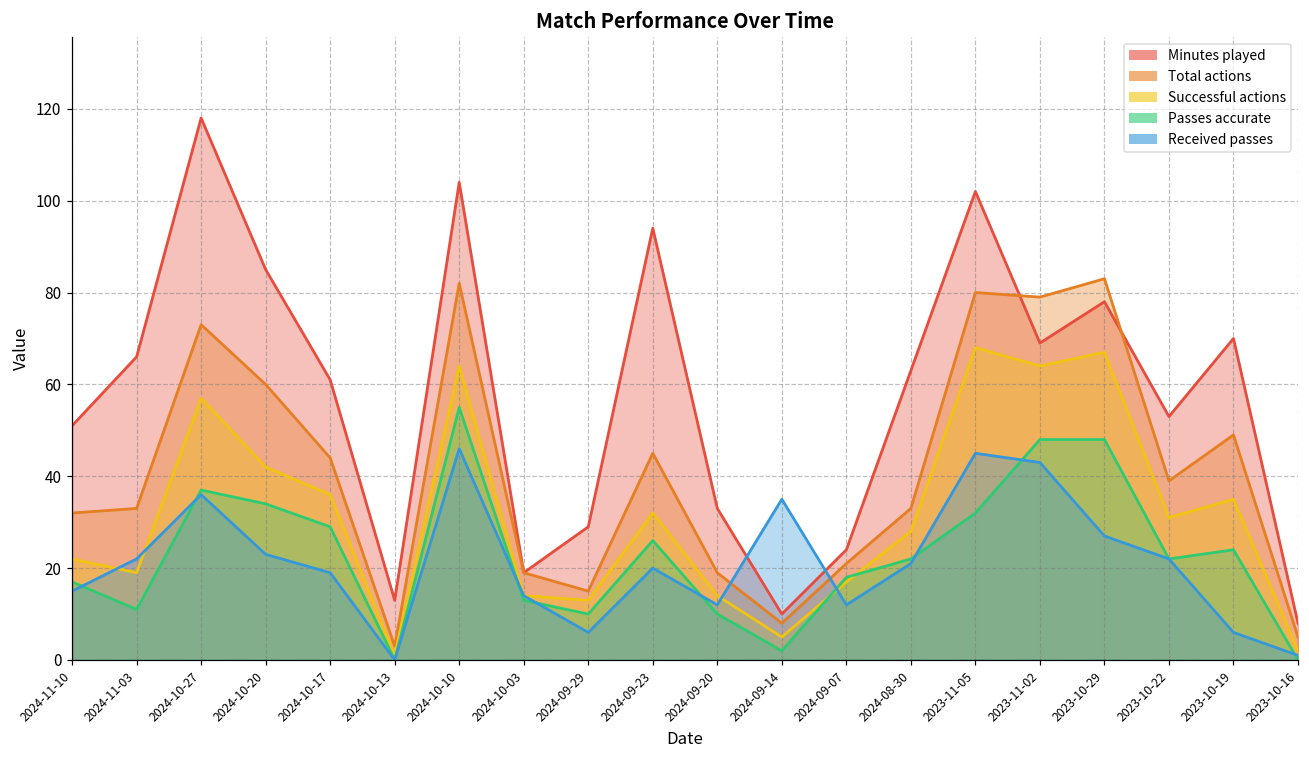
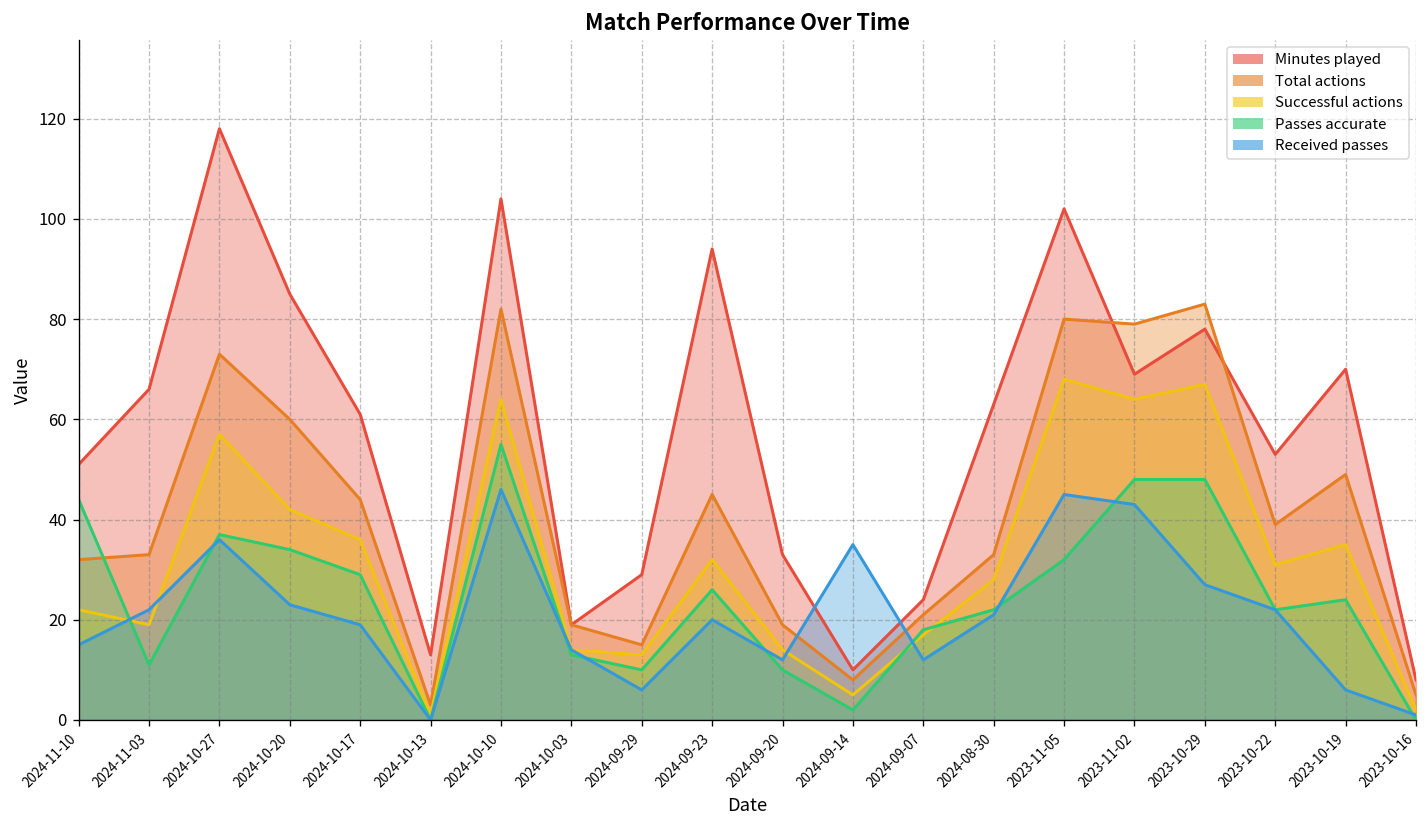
  {
    "Passes accurate": {
-     "2024-11-10": 17,
+     "2024-11-10": 44,
      "2024-11-03": 11,
      "2024-10-27": 37,
      "2024-10-20": 34,
      "2024-10-17": 29,
      "2024-10-10": 55,
      "2024-10-03": 13,
      "2024-09-29": 10,
      "2024-09-23": 26,
      "2024-09-20": 10,
      "2024-09-14": 2,
      "2024-09-07": 18,
      "2024-08-30": 22,
      "2023-11-05": 32,
      "2023-11-02": 48,
      "2023-10-29": 48,
      "2023-10-19": 24,
      "2023-10-16": 0
    },
    "Received passes": {
      "2024-11-10": 15,
      "2024-11-03": 22,
      "2024-10-27": 36,
      "2024-10-20": 23,
      "2024-10-17": 19,
      "2024-10-10": 46,
      "2024-09-29": 6,
      "2024-09-23": 20,
      "2024-09-20": 12,
      "2024-09-14": 35,
      "2024-09-07": 12,
      "2024-08-30": 21,
      "2023-11-05": 45,
      "2023-11-02": 43,
      "2023-10-29": 27,
      "2023-10-19": 6,
      "2023-10-16": 1
    }
  }
